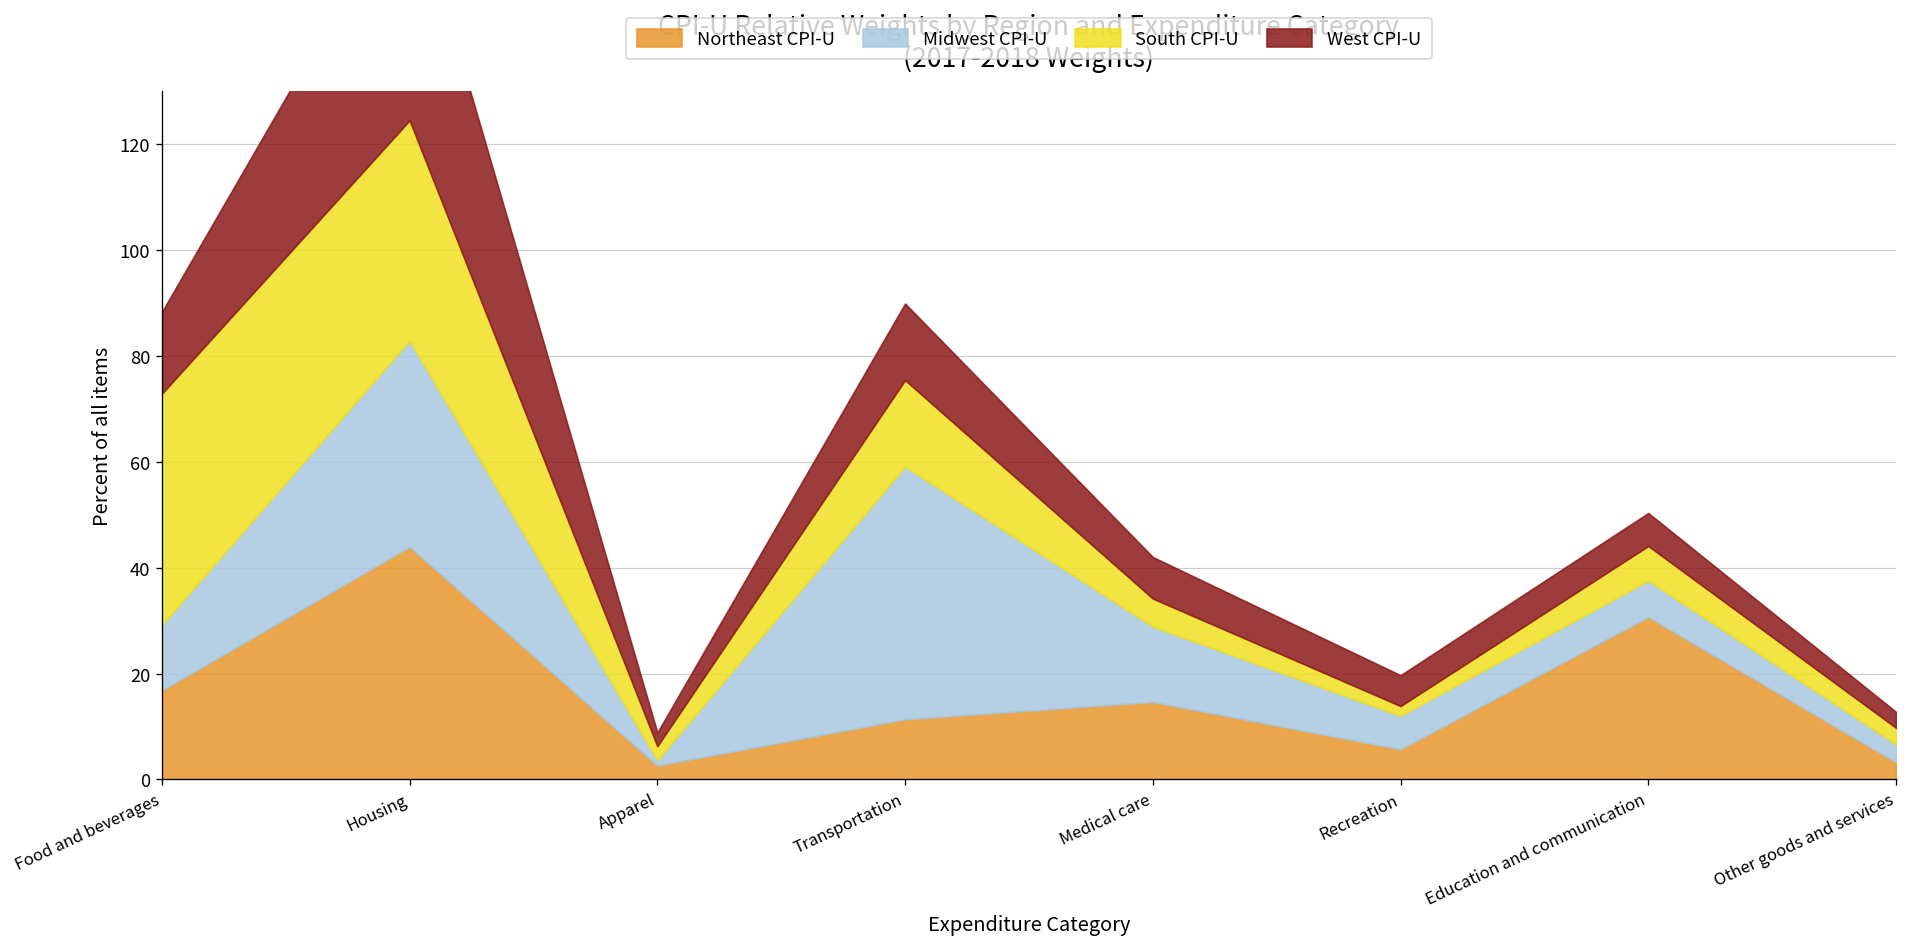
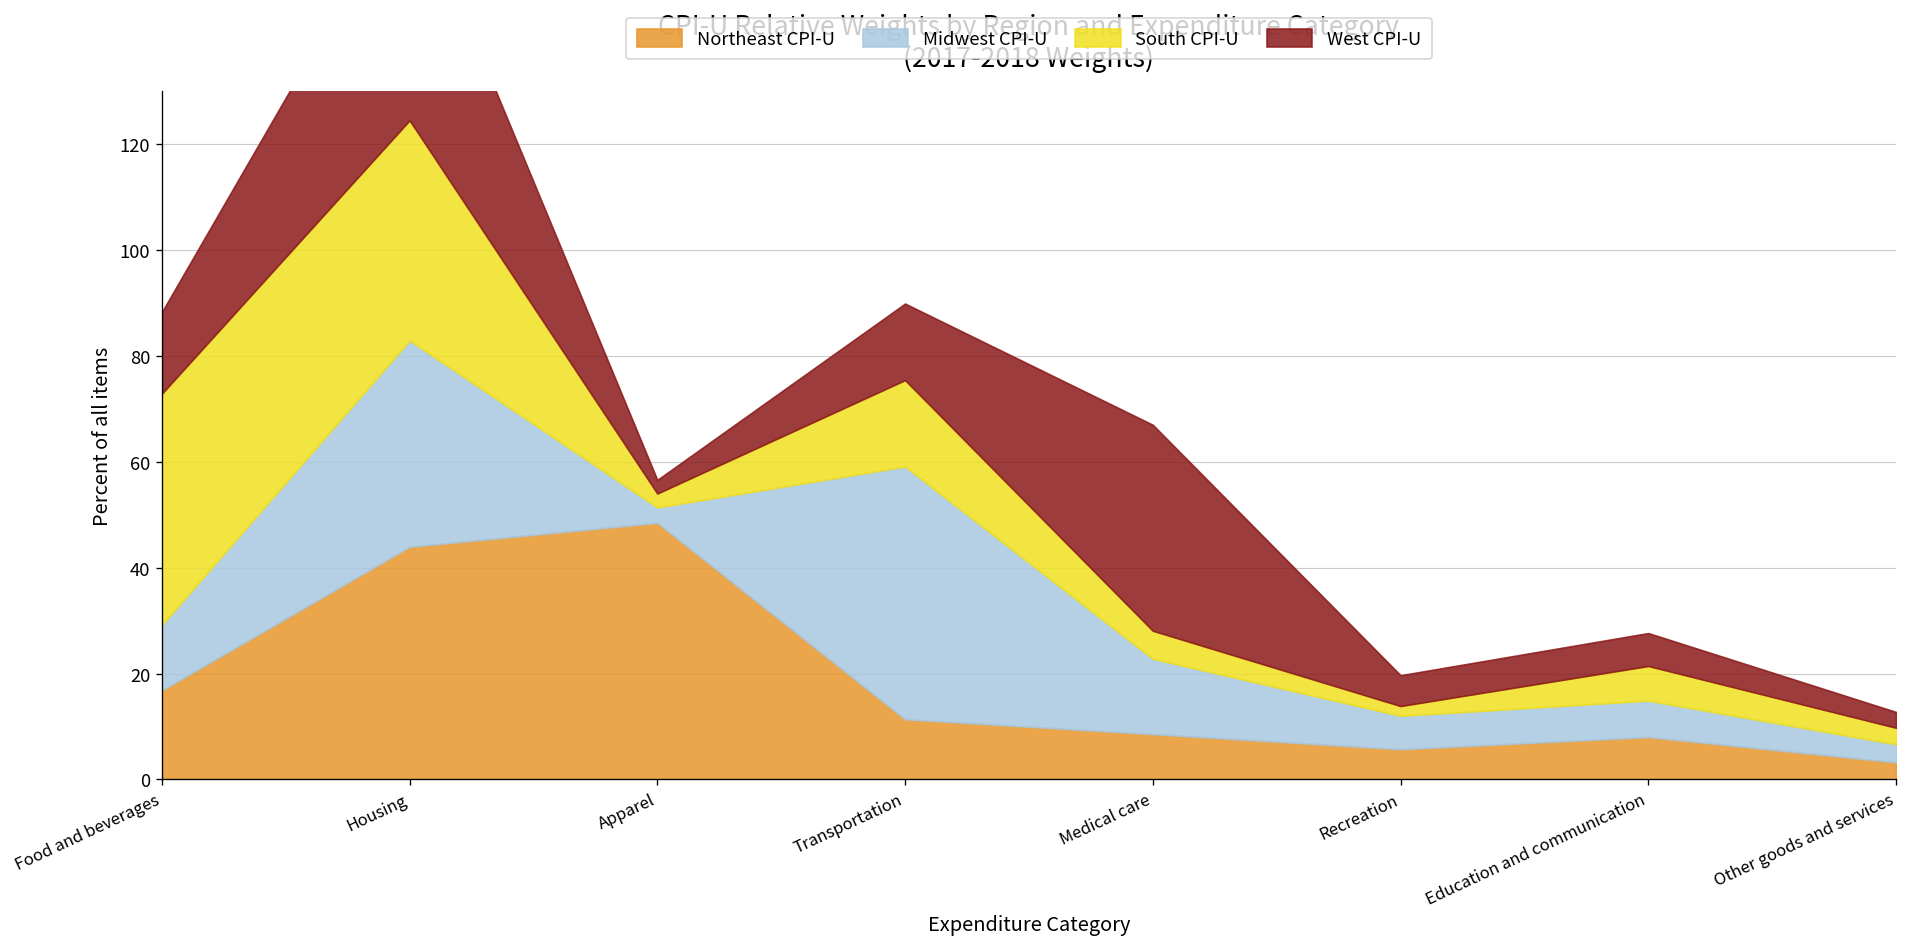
  {
    "Northeast CPI-U": {
      "Food and beverages": 17,
      "Housing": 44,
-     "Apparel": 3,
+     "Apparel": 48,
      "Transportation": 11,
-     "Medical care": 15,
+     "Medical care": 9,
      "Recreation": 6,
-     "Education and communication": 31,
+     "Education and communication": 8,
      "Other goods and services": 3
    },
    "Midwest CPI-U": {
      "Food and beverages": 12,
      "Housing": 39,
-     "Apparel": 1,
+     "Apparel": 3,
      "Transportation": 48,
      "Medical care": 14,
      "Recreation": 6,
      "Education and communication": 7,
      "Other goods and services": 3
    },
    "South CPI-U": {
      "Food and beverages": 44,
      "Housing": 42,
      "Apparel": 3,
      "Transportation": 16,
      "Medical care": 5,
      "Recreation": 2,
      "Education and communication": 7,
      "Other goods and services": 3
    },
    "West CPI-U": {
      "Food and beverages": 15,
      "Apparel": 3,
      "Transportation": 14,
-     "Medical care": 8,
+     "Medical care": 39,
      "Recreation": 6,
      "Education and communication": 6,
      "Other goods and services": 3
    }
  }
